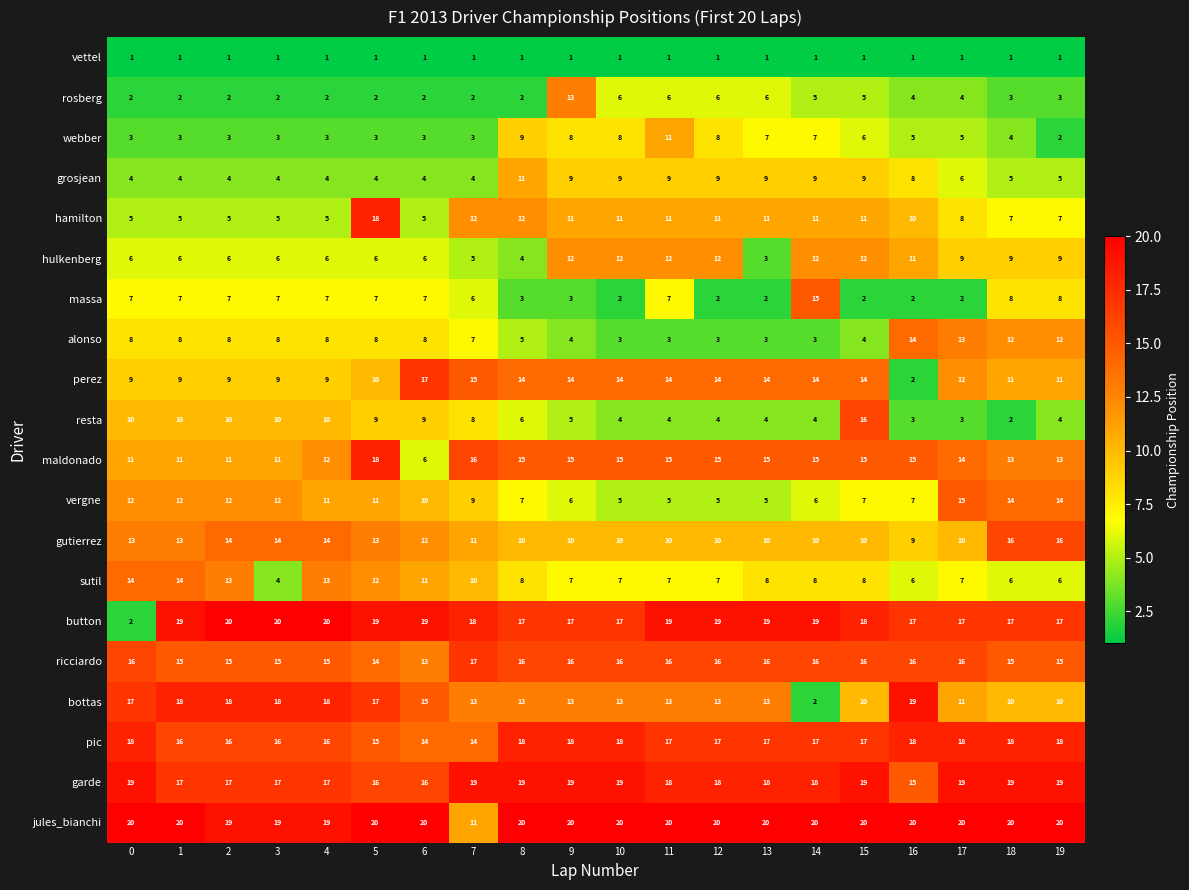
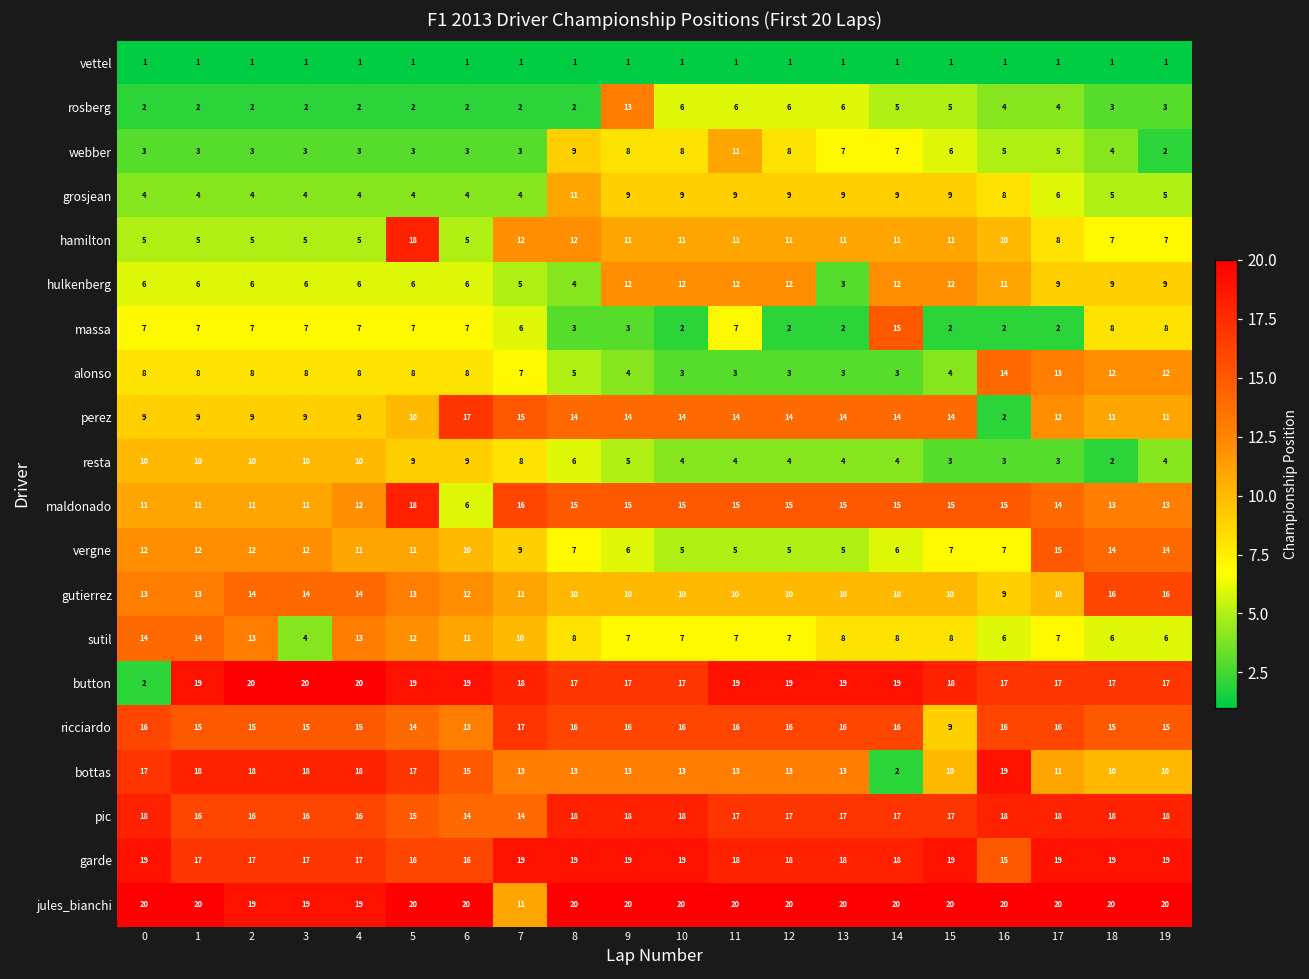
  {
    "resta": {
      "0": 10,
      "1": 10,
      "2": 10,
      "3": 10,
      "4": 10,
      "5": 9,
      "6": 9,
      "7": 8,
      "8": 6,
      "9": 5,
      "10": 4,
      "11": 4,
      "12": 4,
      "13": 4,
      "14": 4,
-     "15": 16,
+     "15": 3,
      "16": 3,
      "17": 3,
      "18": 2,
      "19": 4
    },
    "ricciardo": {
      "0": 16,
      "1": 15,
      "2": 15,
      "3": 15,
      "4": 15,
      "5": 14,
      "6": 13,
      "7": 17,
      "8": 16,
      "9": 16,
      "10": 16,
      "11": 16,
      "12": 16,
      "13": 16,
      "14": 16,
-     "15": 16,
+     "15": 9,
      "16": 16,
      "17": 16,
      "18": 15,
      "19": 15
    }
  }
